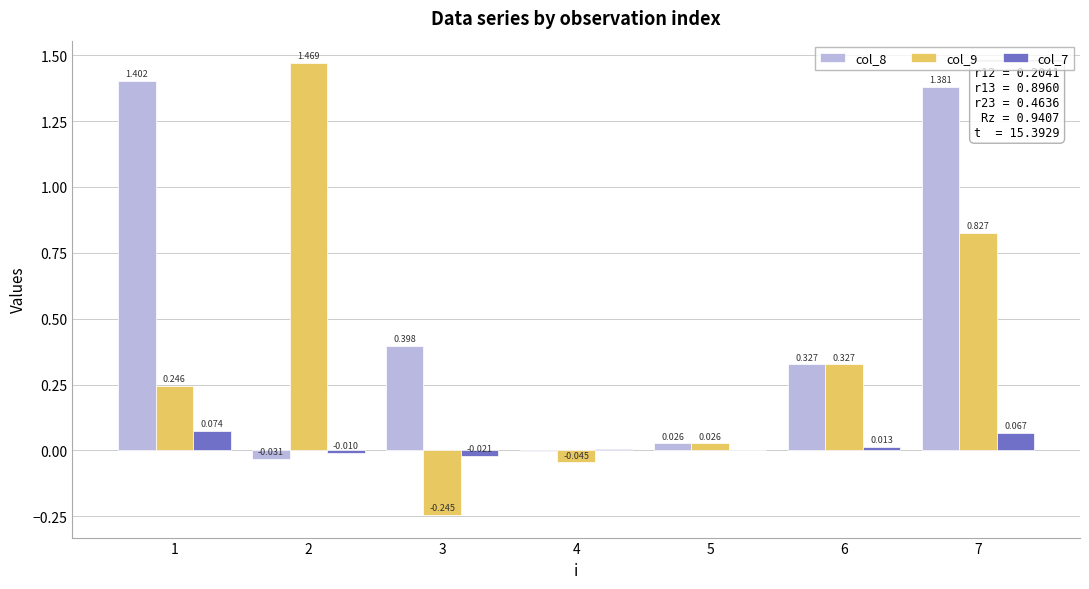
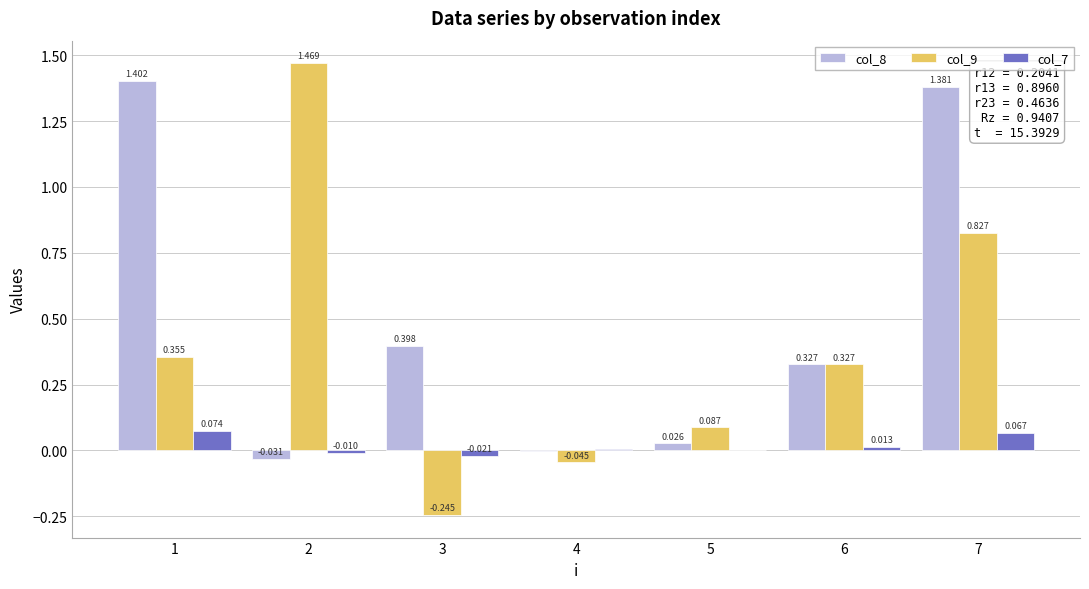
  {
    "col_8": {
      "1": 1.402,
      "2": -0.031,
      "3": 0.398,
      "5": 0.026,
      "6": 0.327,
      "7": 1.381
    },
    "col_9": {
-     "1": 0.246,
+     "1": 0.355,
      "2": 1.469,
      "3": -0.245,
      "4": -0.045,
-     "5": 0.026,
+     "5": 0.087,
      "6": 0.327,
      "7": 0.827
    },
    "col_7": {
      "1": 0.074,
      "2": -0.010,
      "3": -0.021,
      "6": 0.013,
      "7": 0.067
    }
  }
